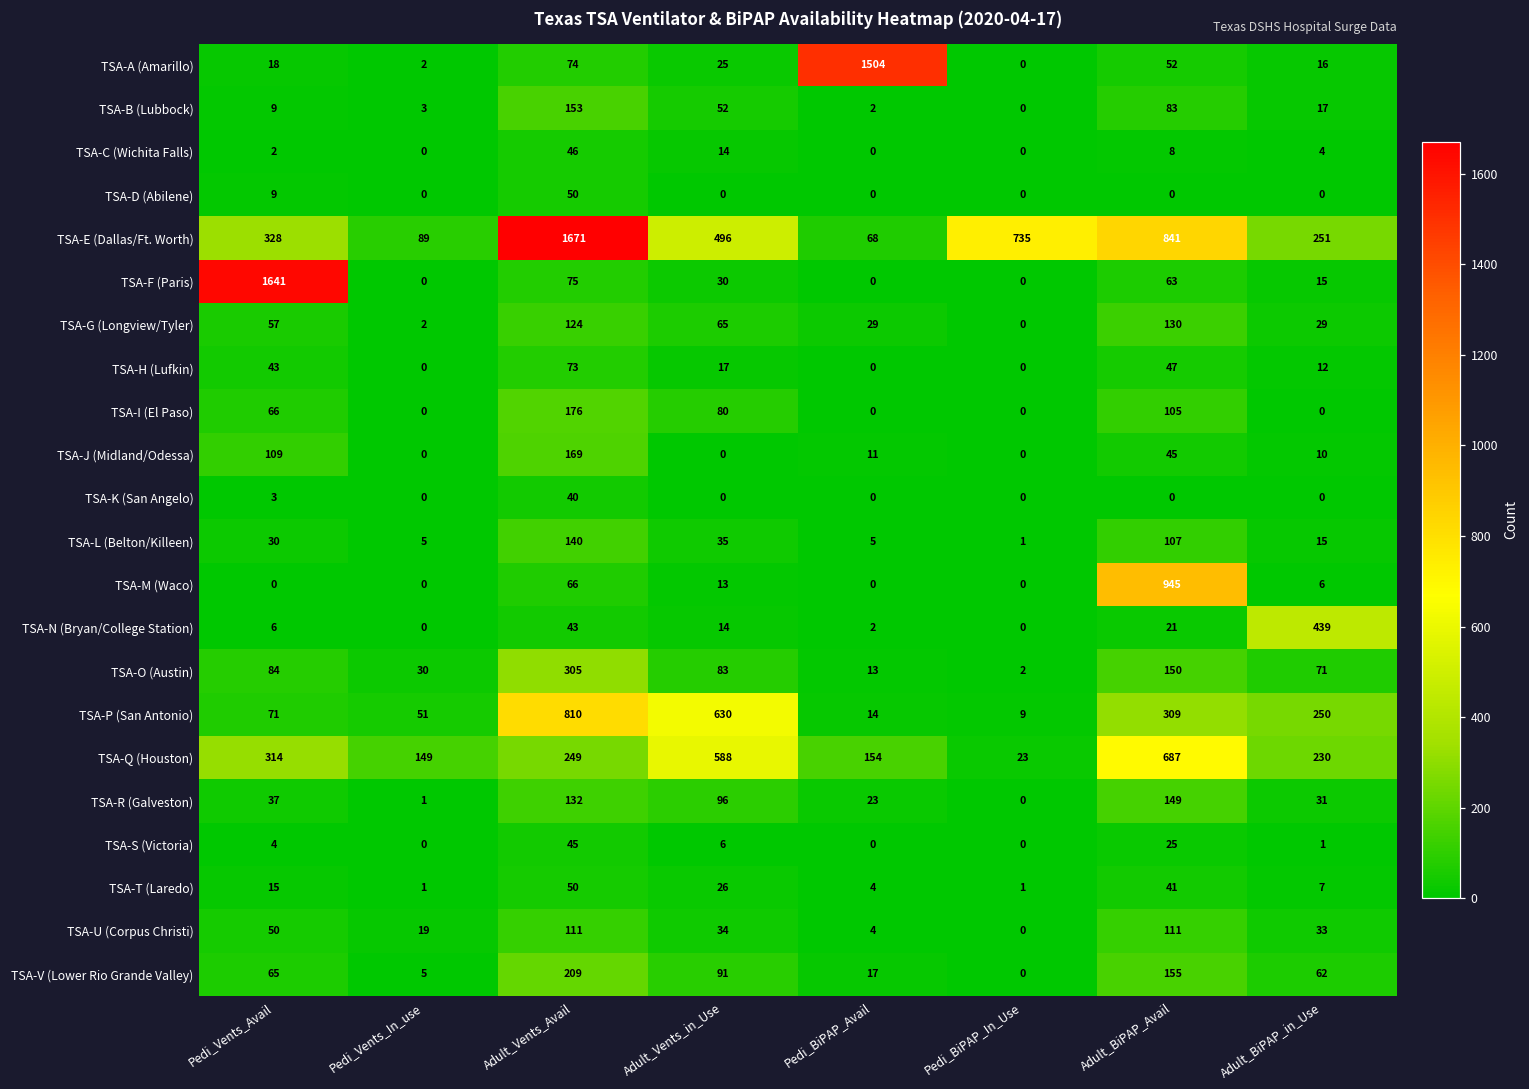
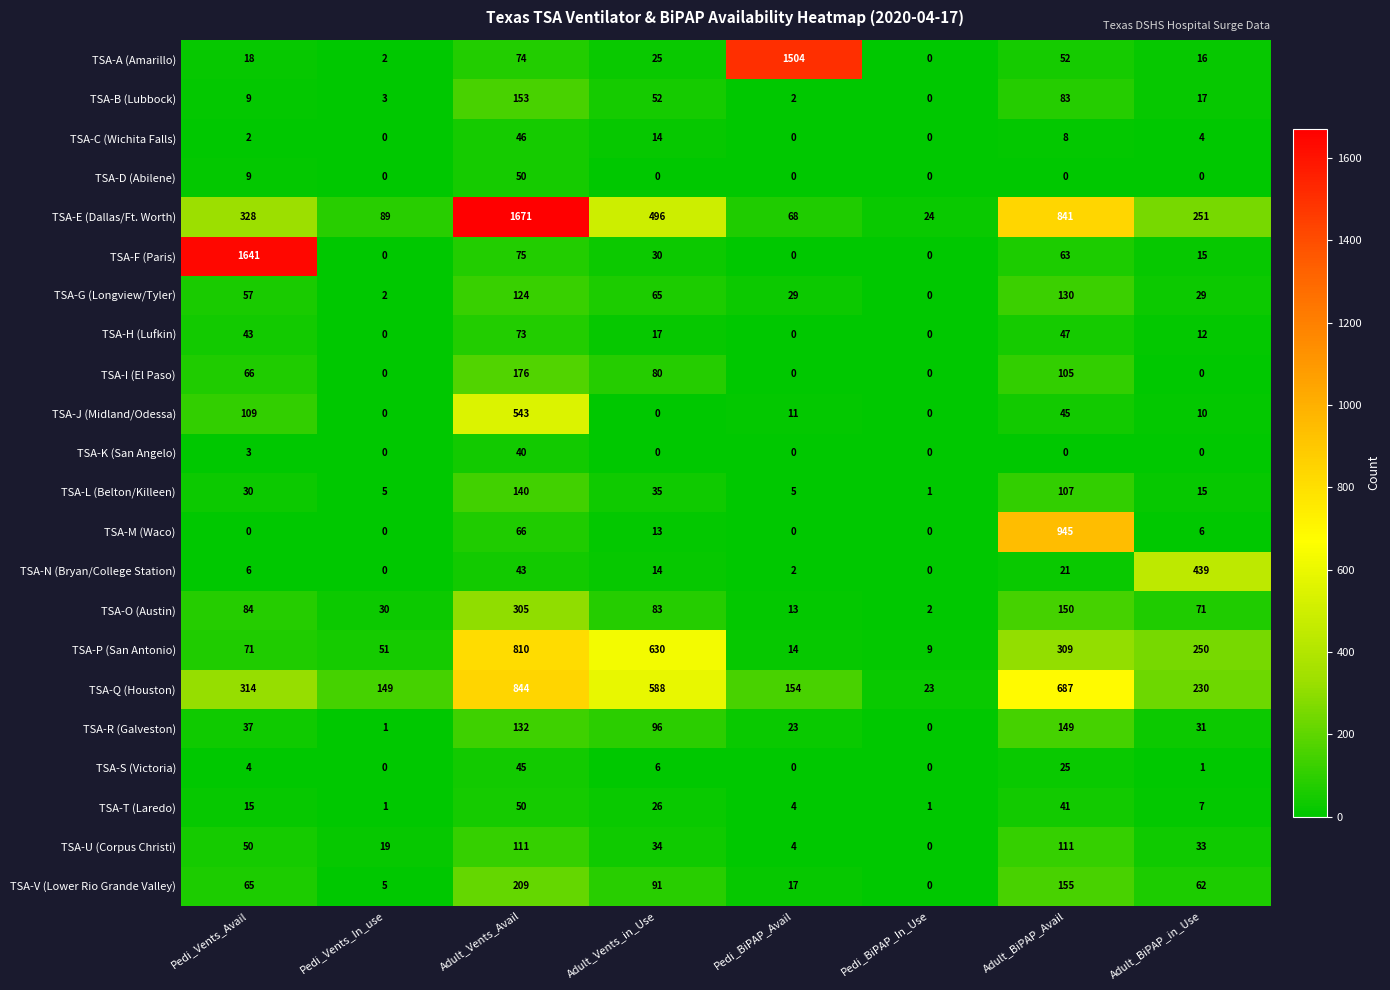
  {
    "TSA-A (Amarillo)": {
      "Pedi_Vents_Avail": 18,
      "Pedi_Vents_In_use": 2,
      "Adult_Vents_Avail": 74,
      "Adult_Vents_in_Use": 25,
      "Pedi_BiPAP_Avail": 1504,
      "Pedi_BiPAP_In_Use": 0,
      "Adult_BiPAP_Avail": 52,
      "Adult_BiPAP_in_Use": 16
    },
    "TSA-B (Lubbock)": {
      "Pedi_Vents_Avail": 9,
      "Pedi_Vents_In_use": 3,
      "Adult_Vents_Avail": 153,
      "Adult_Vents_in_Use": 52,
      "Pedi_BiPAP_Avail": 2,
      "Pedi_BiPAP_In_Use": 0,
      "Adult_BiPAP_Avail": 83,
      "Adult_BiPAP_in_Use": 17
    },
    "TSA-C (Wichita Falls)": {
      "Pedi_Vents_Avail": 2,
      "Pedi_Vents_In_use": 0,
      "Adult_Vents_Avail": 46,
      "Adult_Vents_in_Use": 14,
      "Pedi_BiPAP_Avail": 0,
      "Pedi_BiPAP_In_Use": 0,
      "Adult_BiPAP_Avail": 8,
      "Adult_BiPAP_in_Use": 4
    },
    "TSA-D (Abilene)": {
      "Pedi_Vents_Avail": 9,
      "Pedi_Vents_In_use": 0,
      "Adult_Vents_Avail": 50,
      "Adult_Vents_in_Use": 0,
      "Pedi_BiPAP_Avail": 0,
      "Pedi_BiPAP_In_Use": 0,
      "Adult_BiPAP_Avail": 0,
      "Adult_BiPAP_in_Use": 0
    },
    "TSA-E (Dallas/Ft. Worth)": {
      "Pedi_Vents_Avail": 328,
      "Pedi_Vents_In_use": 89,
      "Adult_Vents_Avail": 1671,
      "Adult_Vents_in_Use": 496,
      "Pedi_BiPAP_Avail": 68,
-     "Pedi_BiPAP_In_Use": 735,
+     "Pedi_BiPAP_In_Use": 24,
      "Adult_BiPAP_Avail": 841,
      "Adult_BiPAP_in_Use": 251
    },
    "TSA-F (Paris)": {
      "Pedi_Vents_Avail": 1641,
      "Pedi_Vents_In_use": 0,
      "Adult_Vents_Avail": 75,
      "Adult_Vents_in_Use": 30,
      "Pedi_BiPAP_Avail": 0,
      "Pedi_BiPAP_In_Use": 0,
      "Adult_BiPAP_Avail": 63,
      "Adult_BiPAP_in_Use": 15
    },
    "TSA-G (Longview/Tyler)": {
      "Pedi_Vents_Avail": 57,
      "Pedi_Vents_In_use": 2,
      "Adult_Vents_Avail": 124,
      "Adult_Vents_in_Use": 65,
      "Pedi_BiPAP_Avail": 29,
      "Pedi_BiPAP_In_Use": 0,
      "Adult_BiPAP_Avail": 130,
      "Adult_BiPAP_in_Use": 29
    },
    "TSA-H (Lufkin)": {
      "Pedi_Vents_Avail": 43,
      "Pedi_Vents_In_use": 0,
      "Adult_Vents_Avail": 73,
      "Adult_Vents_in_Use": 17,
      "Pedi_BiPAP_Avail": 0,
      "Pedi_BiPAP_In_Use": 0,
      "Adult_BiPAP_Avail": 47,
      "Adult_BiPAP_in_Use": 12
    },
    "TSA-I (El Paso)": {
      "Pedi_Vents_Avail": 66,
      "Pedi_Vents_In_use": 0,
      "Adult_Vents_Avail": 176,
      "Adult_Vents_in_Use": 80,
      "Pedi_BiPAP_Avail": 0,
      "Pedi_BiPAP_In_Use": 0,
      "Adult_BiPAP_Avail": 105,
      "Adult_BiPAP_in_Use": 0
    },
    "TSA-J (Midland/Odessa)": {
      "Pedi_Vents_Avail": 109,
      "Pedi_Vents_In_use": 0,
-     "Adult_Vents_Avail": 169,
+     "Adult_Vents_Avail": 543,
      "Adult_Vents_in_Use": 0,
      "Pedi_BiPAP_Avail": 11,
      "Pedi_BiPAP_In_Use": 0,
      "Adult_BiPAP_Avail": 45,
      "Adult_BiPAP_in_Use": 10
    },
    "TSA-K (San Angelo)": {
      "Pedi_Vents_Avail": 3,
      "Pedi_Vents_In_use": 0,
      "Adult_Vents_Avail": 40,
      "Adult_Vents_in_Use": 0,
      "Pedi_BiPAP_Avail": 0,
      "Pedi_BiPAP_In_Use": 0,
      "Adult_BiPAP_Avail": 0,
      "Adult_BiPAP_in_Use": 0
    },
    "TSA-L (Belton/Killeen)": {
      "Pedi_Vents_Avail": 30,
      "Pedi_Vents_In_use": 5,
      "Adult_Vents_Avail": 140,
      "Adult_Vents_in_Use": 35,
      "Pedi_BiPAP_Avail": 5,
      "Pedi_BiPAP_In_Use": 1,
      "Adult_BiPAP_Avail": 107,
      "Adult_BiPAP_in_Use": 15
    },
    "TSA-M (Waco)": {
      "Pedi_Vents_Avail": 0,
      "Pedi_Vents_In_use": 0,
      "Adult_Vents_Avail": 66,
      "Adult_Vents_in_Use": 13,
      "Pedi_BiPAP_Avail": 0,
      "Pedi_BiPAP_In_Use": 0,
      "Adult_BiPAP_Avail": 945,
      "Adult_BiPAP_in_Use": 6
    },
    "TSA-N (Bryan/College Station)": {
      "Pedi_Vents_Avail": 6,
      "Pedi_Vents_In_use": 0,
      "Adult_Vents_Avail": 43,
      "Adult_Vents_in_Use": 14,
      "Pedi_BiPAP_Avail": 2,
      "Pedi_BiPAP_In_Use": 0,
      "Adult_BiPAP_Avail": 21,
      "Adult_BiPAP_in_Use": 439
    },
    "TSA-O (Austin)": {
      "Pedi_Vents_Avail": 84,
      "Pedi_Vents_In_use": 30,
      "Adult_Vents_Avail": 305,
      "Adult_Vents_in_Use": 83,
      "Pedi_BiPAP_Avail": 13,
      "Pedi_BiPAP_In_Use": 2,
      "Adult_BiPAP_Avail": 150,
      "Adult_BiPAP_in_Use": 71
    },
    "TSA-P (San Antonio)": {
      "Pedi_Vents_Avail": 71,
      "Pedi_Vents_In_use": 51,
      "Adult_Vents_Avail": 810,
      "Adult_Vents_in_Use": 630,
      "Pedi_BiPAP_Avail": 14,
      "Pedi_BiPAP_In_Use": 9,
      "Adult_BiPAP_Avail": 309,
      "Adult_BiPAP_in_Use": 250
    },
    "TSA-Q (Houston)": {
      "Pedi_Vents_Avail": 314,
      "Pedi_Vents_In_use": 149,
-     "Adult_Vents_Avail": 249,
+     "Adult_Vents_Avail": 844,
      "Adult_Vents_in_Use": 588,
      "Pedi_BiPAP_Avail": 154,
      "Pedi_BiPAP_In_Use": 23,
      "Adult_BiPAP_Avail": 687,
      "Adult_BiPAP_in_Use": 230
    },
    "TSA-R (Galveston)": {
      "Pedi_Vents_Avail": 37,
      "Pedi_Vents_In_use": 1,
      "Adult_Vents_Avail": 132,
      "Adult_Vents_in_Use": 96,
      "Pedi_BiPAP_Avail": 23,
      "Pedi_BiPAP_In_Use": 0,
      "Adult_BiPAP_Avail": 149,
      "Adult_BiPAP_in_Use": 31
    },
    "TSA-S (Victoria)": {
      "Pedi_Vents_Avail": 4,
      "Pedi_Vents_In_use": 0,
      "Adult_Vents_Avail": 45,
      "Adult_Vents_in_Use": 6,
      "Pedi_BiPAP_Avail": 0,
      "Pedi_BiPAP_In_Use": 0,
      "Adult_BiPAP_Avail": 25,
      "Adult_BiPAP_in_Use": 1
    },
    "TSA-T (Laredo)": {
      "Pedi_Vents_Avail": 15,
      "Pedi_Vents_In_use": 1,
      "Adult_Vents_Avail": 50,
      "Adult_Vents_in_Use": 26,
      "Pedi_BiPAP_Avail": 4,
      "Pedi_BiPAP_In_Use": 1,
      "Adult_BiPAP_Avail": 41,
      "Adult_BiPAP_in_Use": 7
    },
    "TSA-U (Corpus Christi)": {
      "Pedi_Vents_Avail": 50,
      "Pedi_Vents_In_use": 19,
      "Adult_Vents_Avail": 111,
      "Adult_Vents_in_Use": 34,
      "Pedi_BiPAP_Avail": 4,
      "Pedi_BiPAP_In_Use": 0,
      "Adult_BiPAP_Avail": 111,
      "Adult_BiPAP_in_Use": 33
    },
    "TSA-V (Lower Rio Grande Valley)": {
      "Pedi_Vents_Avail": 65,
      "Pedi_Vents_In_use": 5,
      "Adult_Vents_Avail": 209,
      "Adult_Vents_in_Use": 91,
      "Pedi_BiPAP_Avail": 17,
      "Pedi_BiPAP_In_Use": 0,
      "Adult_BiPAP_Avail": 155,
      "Adult_BiPAP_in_Use": 62
    }
  }
